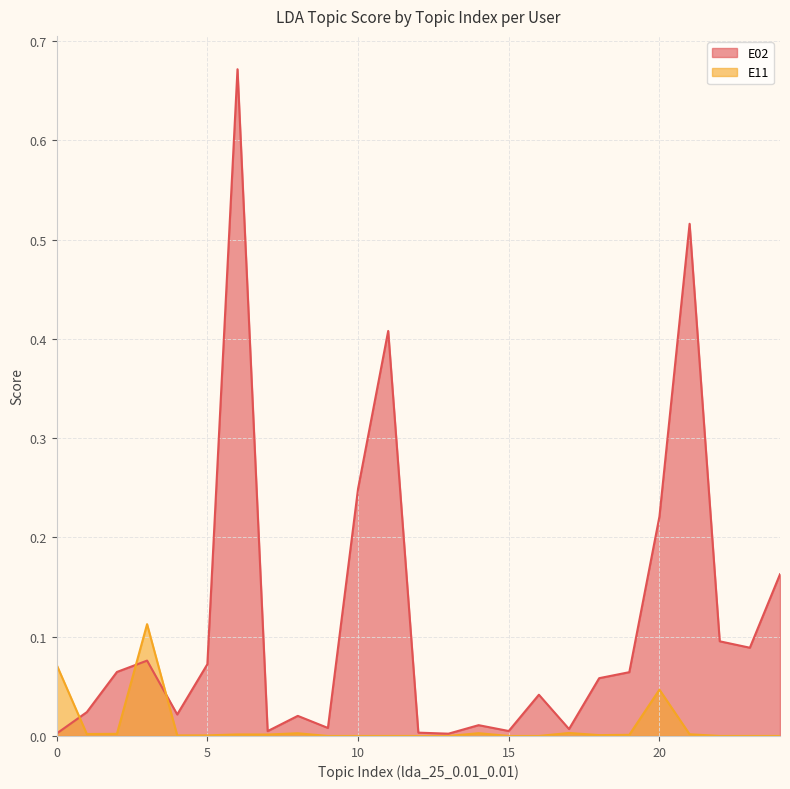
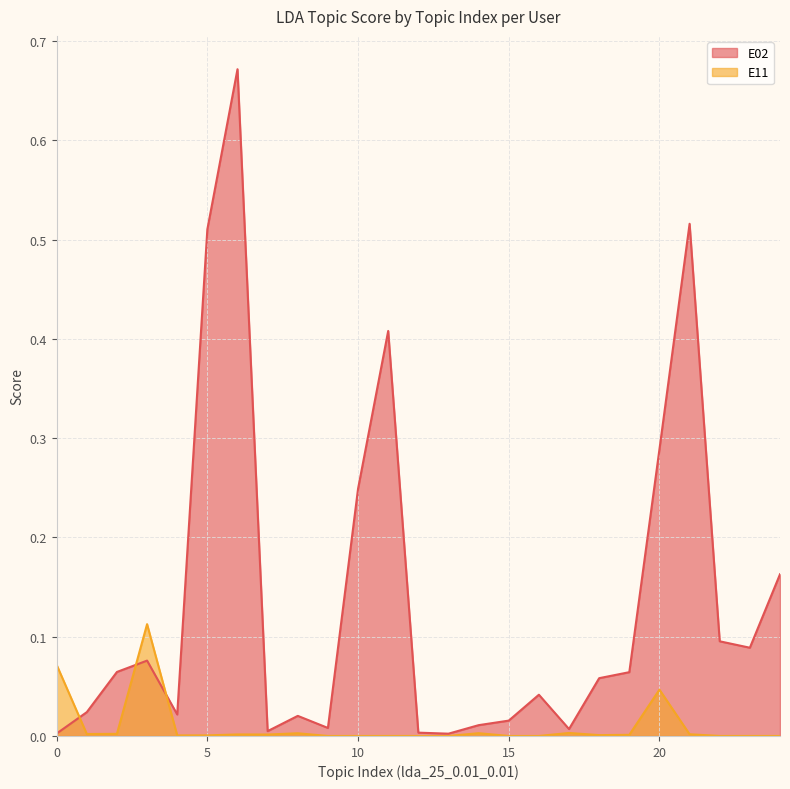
  {
    "E02": {
      "0": 0.00,
-     "5": 0.07,
+     "5": 0.51,
      "10": 0.25,
-     "15": 0.00,
-     "20": 0.22
+     "15": 0.02,
+     "20": 0.29
    },
    "E11": {
      "0": 0.07,
      "5": 0.00,
      "10": 0.00,
      "15": 0.00,
      "20": 0.05
    }
  }
